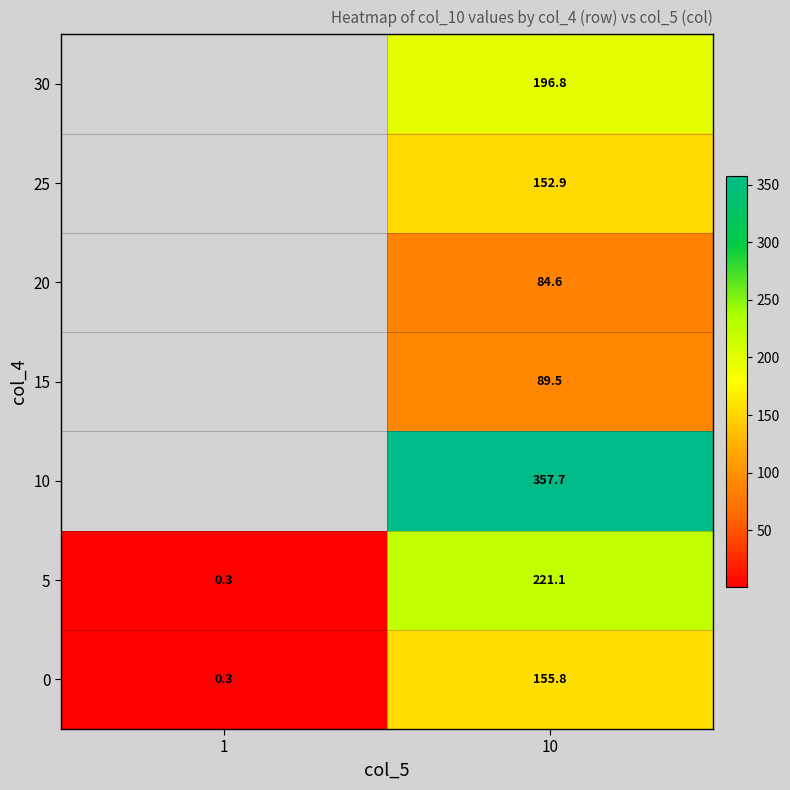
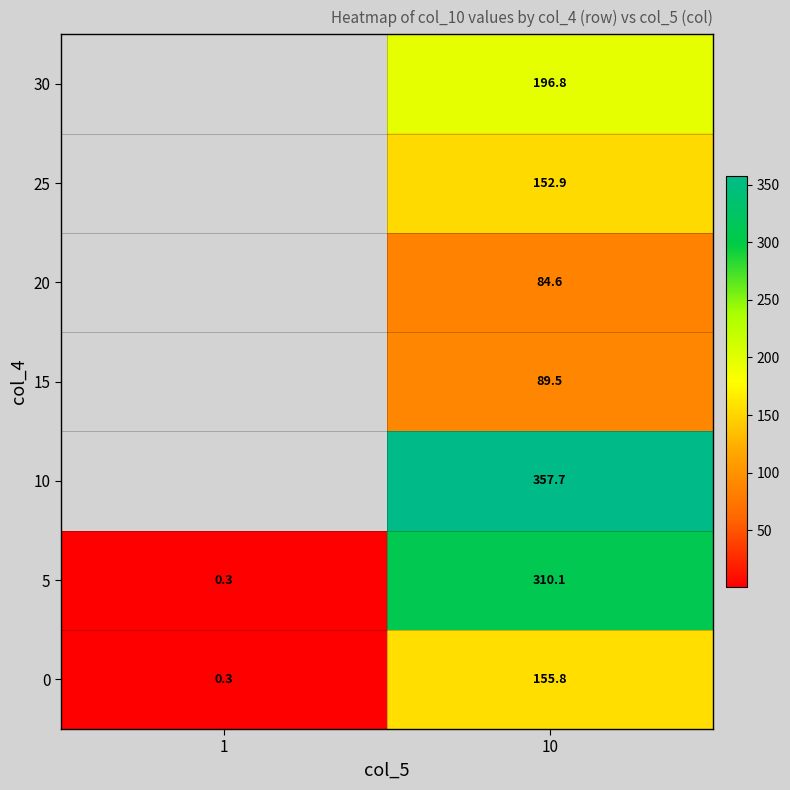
  {
    "30": {
      "10": 196.8
    },
    "25": {
      "10": 152.9
    },
    "20": {
      "10": 84.6
    },
    "15": {
      "10": 89.5
    },
    "10": {
      "10": 357.7
    },
    "5": {
      "1": 0.3,
-     "10": 221.1
+     "10": 310.1
    },
    "0": {
      "1": 0.3,
      "10": 155.8
    }
  }
